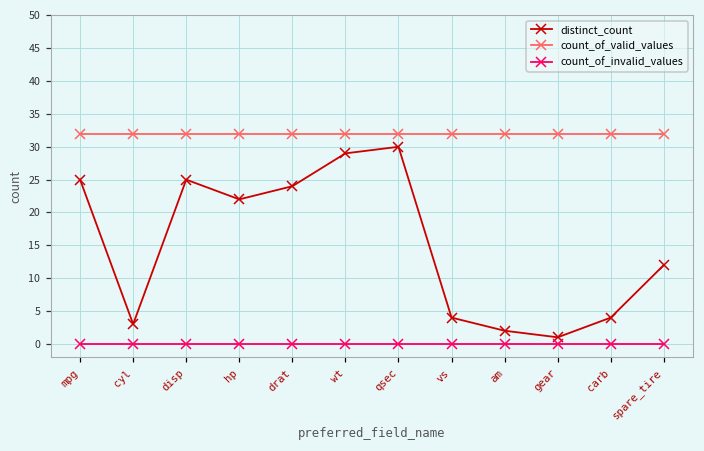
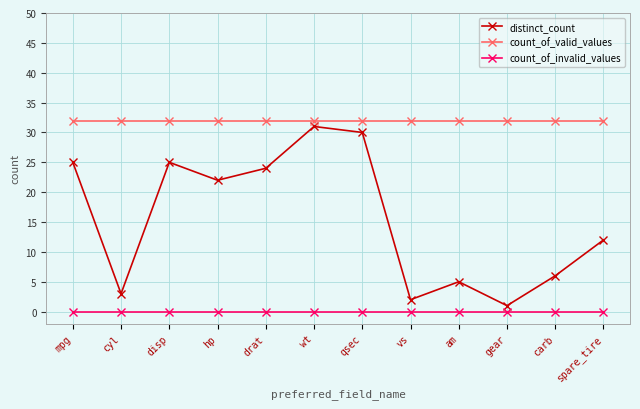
  {
    "distinct_count": {
      "mpg": 25,
      "cyl": 3,
      "disp": 25,
      "hp": 22,
      "drat": 24,
-     "wt": 29,
+     "wt": 31,
      "qsec": 30,
-     "vs": 4,
-     "am": 2,
+     "vs": 2,
+     "am": 5,
      "gear": 1,
-     "carb": 4,
+     "carb": 6,
      "spare_tire": 12
    },
    "count_of_valid_values": {
      "mpg": 32,
      "cyl": 32,
      "disp": 32,
      "hp": 32,
      "drat": 32,
      "wt": 32,
      "qsec": 32,
      "vs": 32,
      "am": 32,
      "gear": 32,
      "carb": 32,
      "spare_tire": 32
    },
    "count_of_invalid_values": {
      "mpg": 0,
      "cyl": 0,
      "disp": 0,
      "hp": 0,
      "drat": 0,
      "wt": 0,
      "qsec": 0,
      "vs": 0,
      "am": 0,
      "gear": 0,
      "carb": 0,
      "spare_tire": 0
    }
  }
